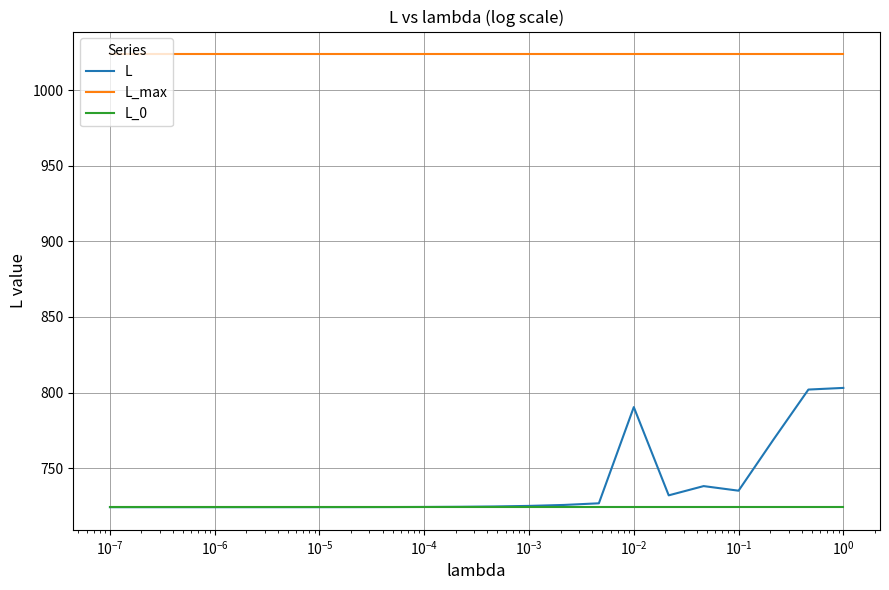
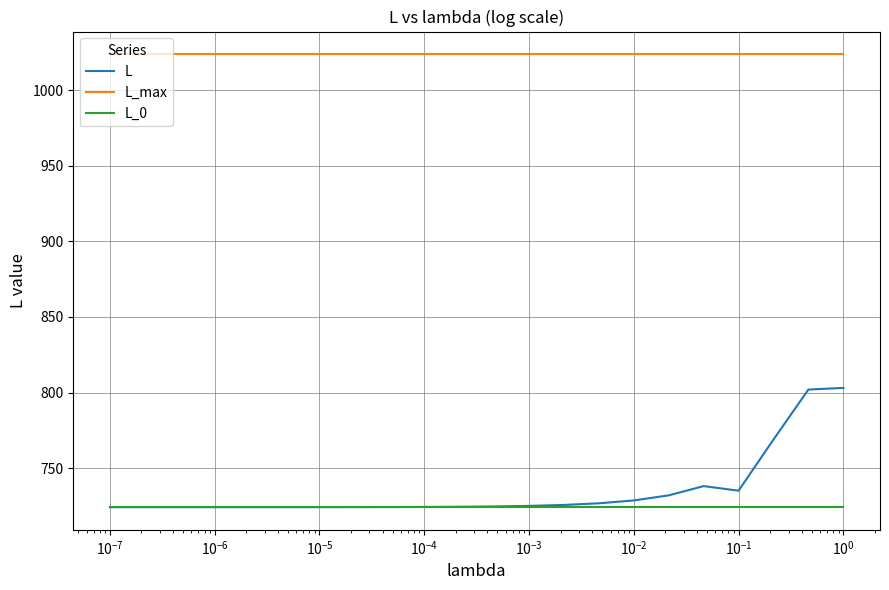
  {
    "L": {
-     "10^-2": 790,
+     "10^-2": 729,
      "10^-1": 735,
      "10^0": 803
    },
    "L_max": {
      "10^-6": 1024,
      "10^-5": 1024,
      "10^-4": 1024,
      "10^-3": 1024,
      "10^-2": 1024,
      "10^-1": 1024,
      "10^0": 1024
    },
    "L_0": {
      "10^-2": 724,
      "10^-1": 724,
      "10^0": 724
    }
  }
